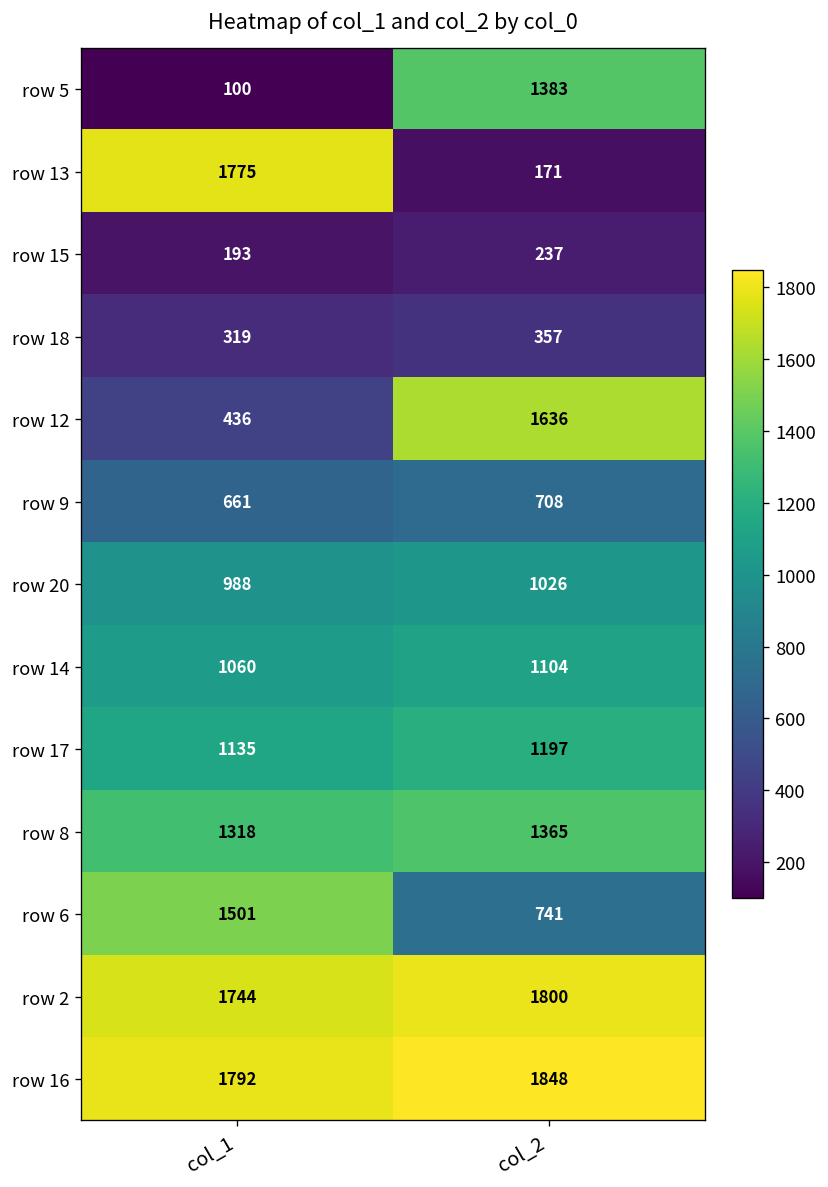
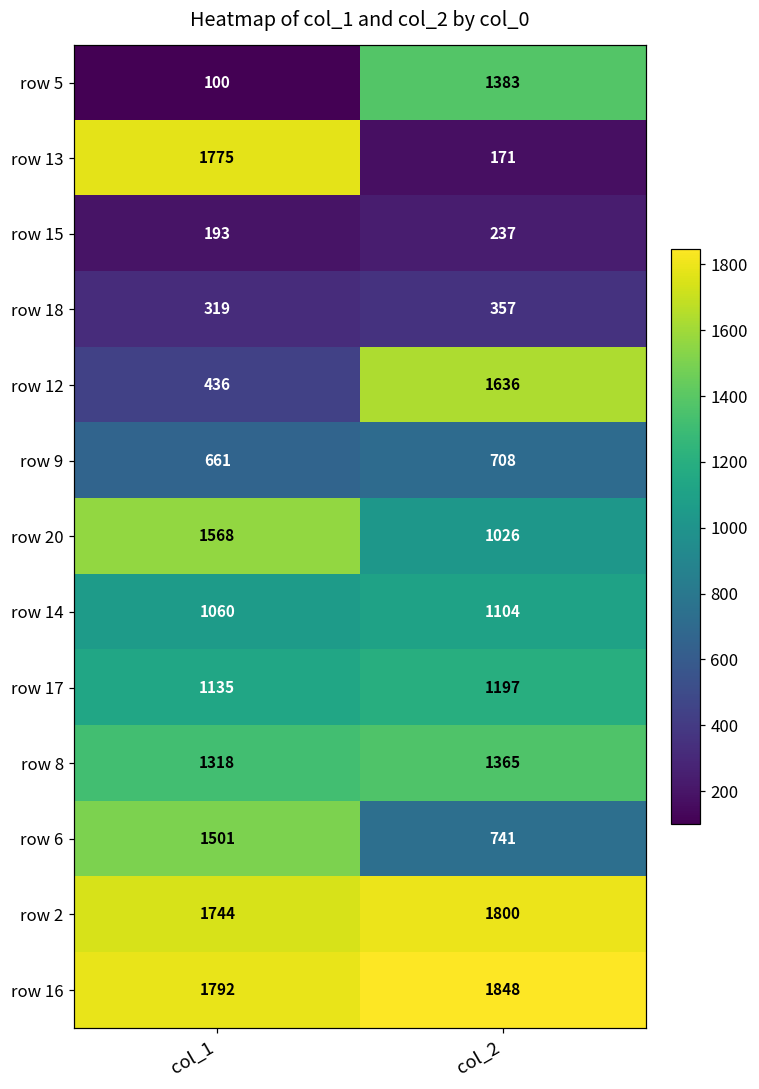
  {
    "row 5": {
      "col_1": 100,
      "col_2": 1383
    },
    "row 13": {
      "col_1": 1775,
      "col_2": 171
    },
    "row 15": {
      "col_1": 193,
      "col_2": 237
    },
    "row 18": {
      "col_1": 319,
      "col_2": 357
    },
    "row 12": {
      "col_1": 436,
      "col_2": 1636
    },
    "row 9": {
      "col_1": 661,
      "col_2": 708
    },
    "row 20": {
-     "col_1": 988,
+     "col_1": 1568,
      "col_2": 1026
    },
    "row 14": {
      "col_1": 1060,
      "col_2": 1104
    },
    "row 17": {
      "col_1": 1135,
      "col_2": 1197
    },
    "row 8": {
      "col_1": 1318,
      "col_2": 1365
    },
    "row 6": {
      "col_1": 1501,
      "col_2": 741
    },
    "row 2": {
      "col_1": 1744,
      "col_2": 1800
    },
    "row 16": {
      "col_1": 1792,
      "col_2": 1848
    }
  }
